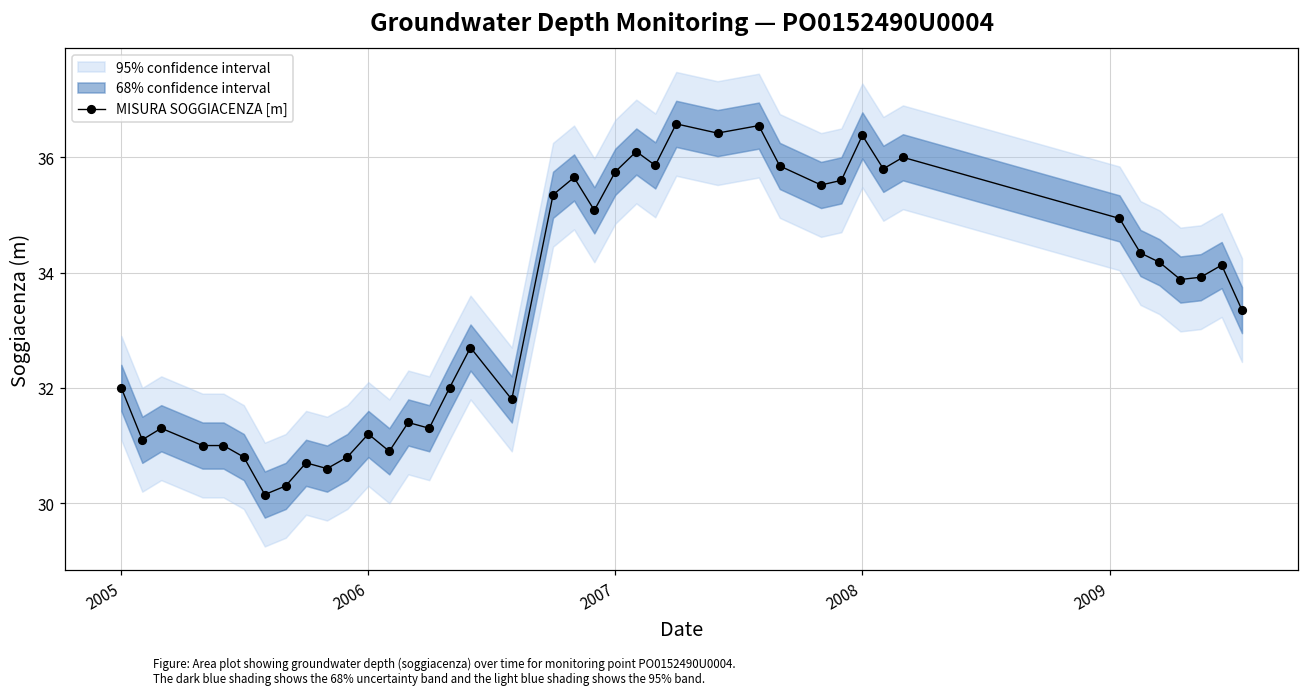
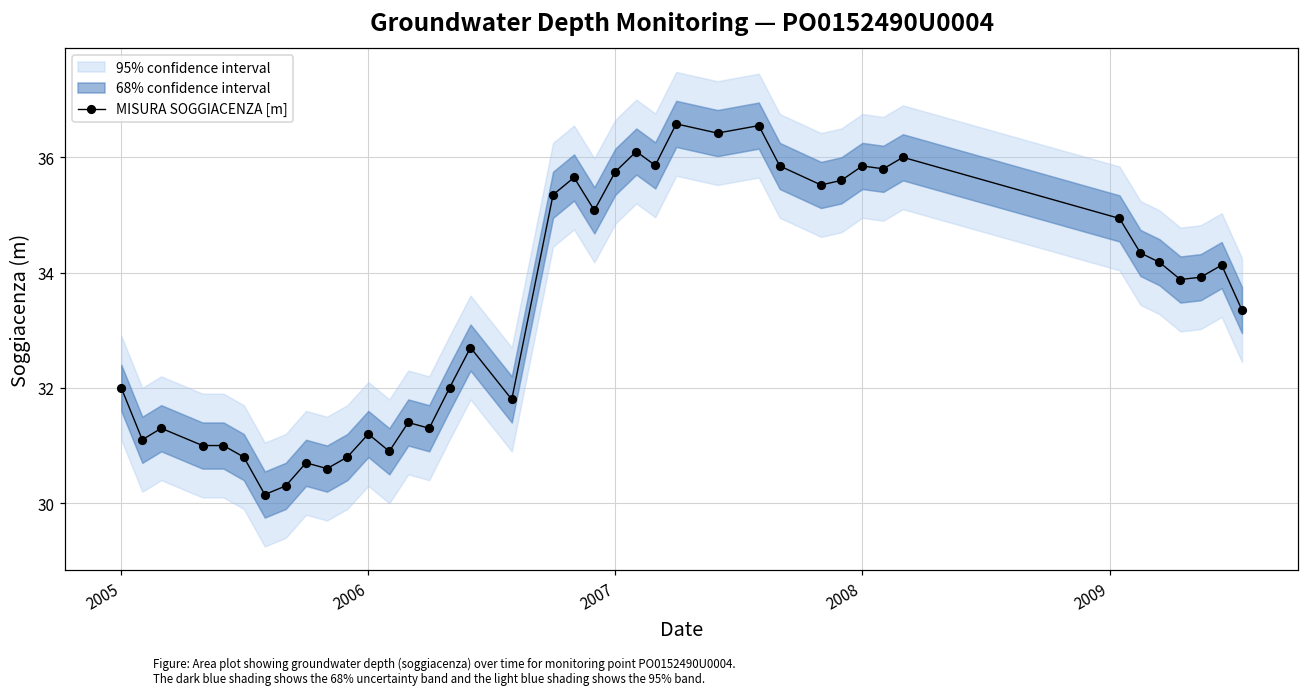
  {
    "MISURA SOGGIACENZA [m]": {
      "2005": 32.0,
      "2006": 31.2,
      "2007": 35.8,
-     "2008": 36.4
+     "2008": 35.9
    }
  }
